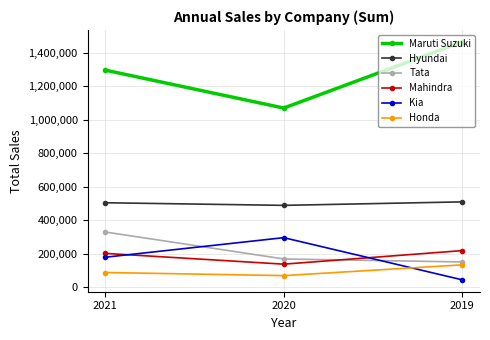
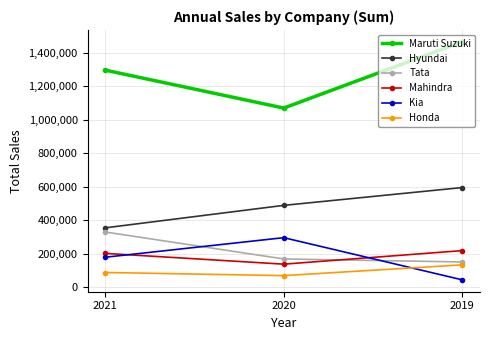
  {
    "Maruti Suzuki": {
      "2021": "1,300,000",
      "2020": "1,070,000"
    },
    "Hyundai": {
-     "2021": "510,000",
+     "2021": "360,000",
      "2020": "490,000",
-     "2019": "510,000"
+     "2019": "600,000"
    },
    "Tata": {
      "2021": "330,000",
      "2020": "170,000",
      "2019": "150,000"
    },
    "Mahindra": {
      "2021": "200,000",
      "2020": "140,000",
      "2019": "220,000"
    },
    "Kia": {
      "2021": "180,000",
      "2020": "300,000",
      "2019": "50,000"
    },
    "Honda": {
      "2021": "90,000",
      "2020": "70,000",
      "2019": "130,000"
    }
  }
